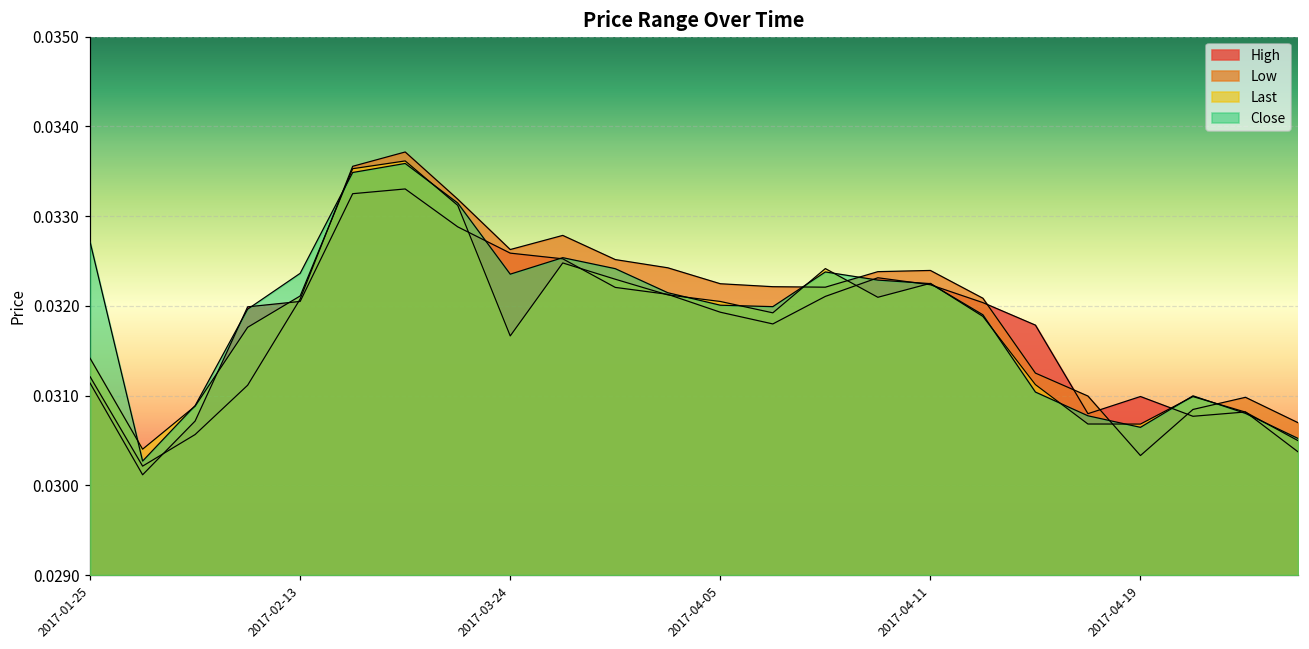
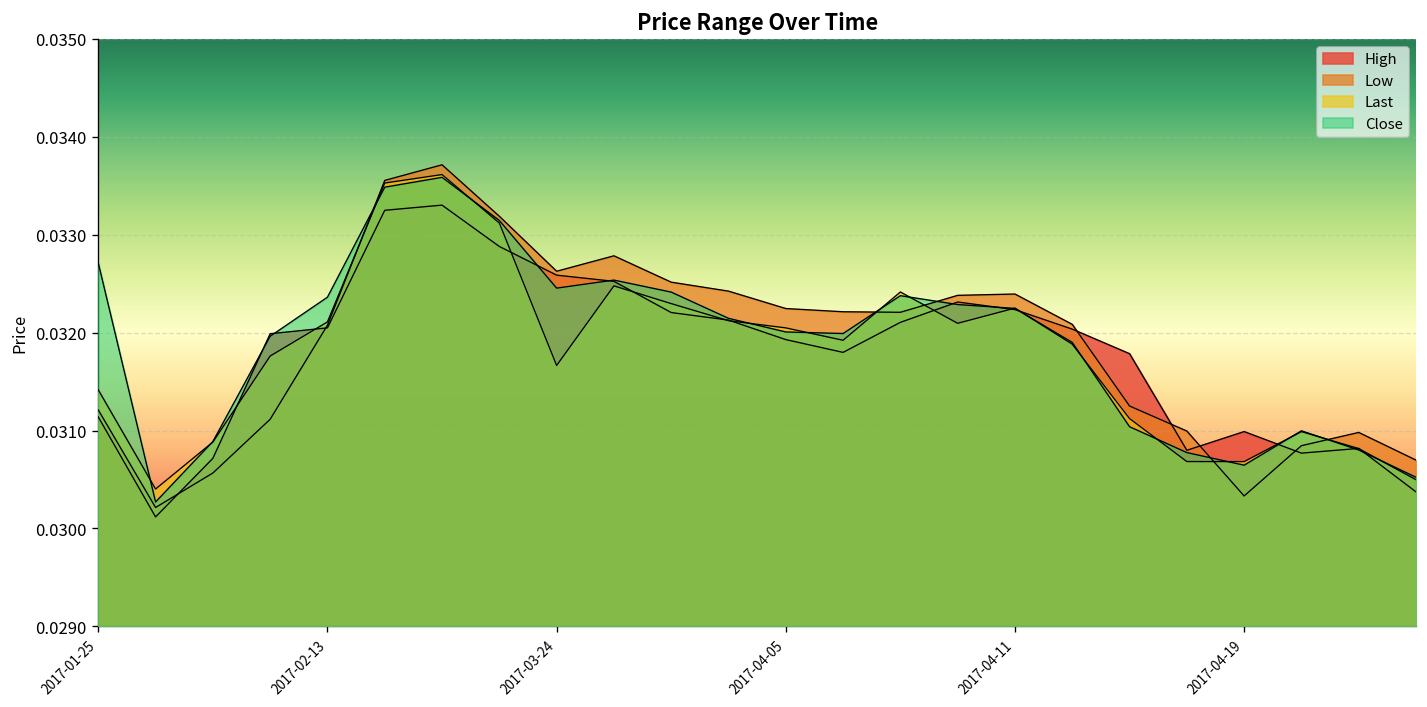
  {
    "Last": {
      "2017-01-25": 0.0314,
      "2017-02-13": 0.0321,
      "2017-03-24": 0.0317,
      "2017-04-05": 0.0320,
      "2017-04-19": 0.0307
    },
    "Close": {
      "2017-01-25": 0.0327,
      "2017-02-13": 0.0324,
-     "2017-03-24": 0.0324,
+     "2017-03-24": 0.0325,
      "2017-04-05": 0.0320,
      "2017-04-19": 0.0306
    }
  }
